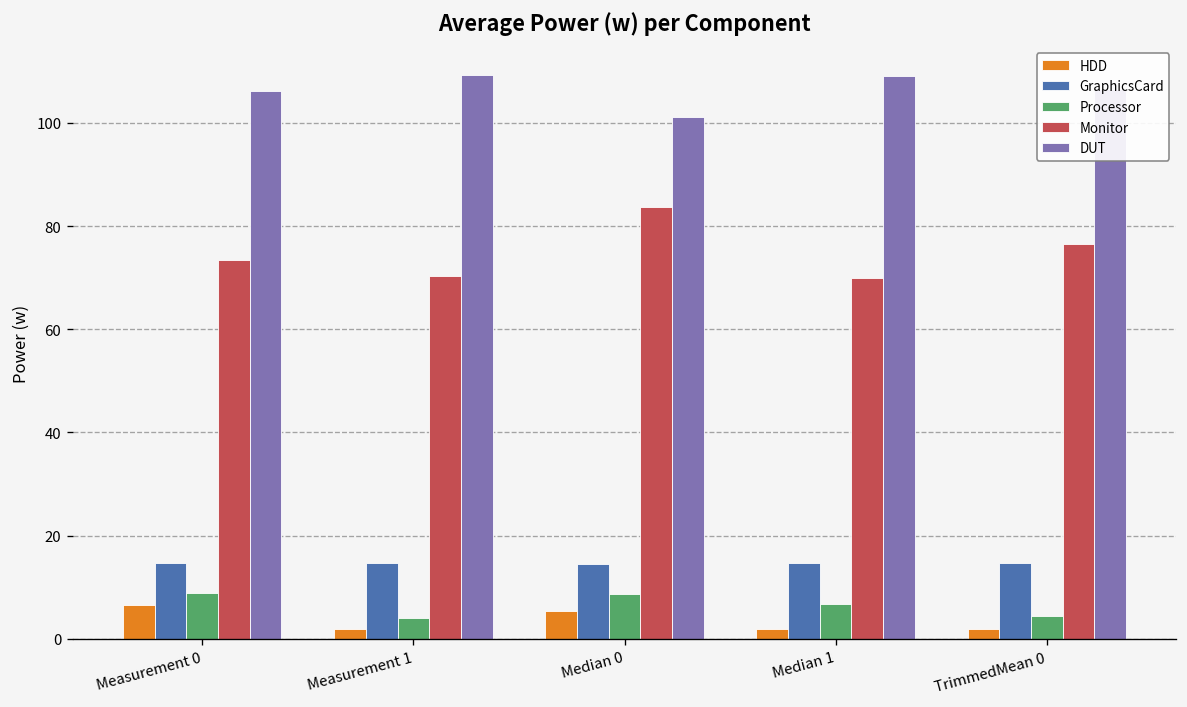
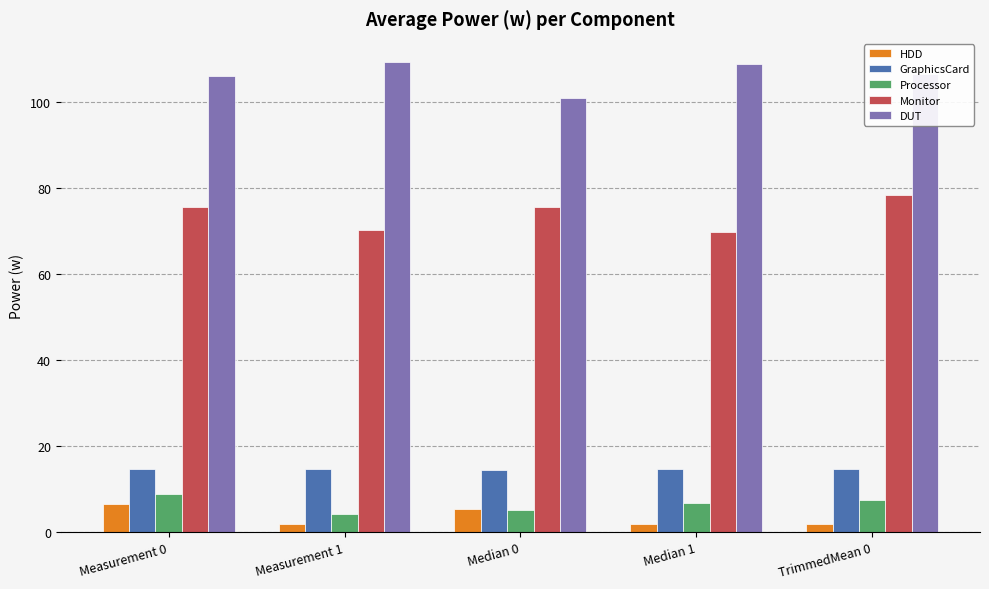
  {
    "HDD": {
      "Measurement 0": 7,
      "Measurement 1": 2,
      "Median 0": 5,
      "Median 1": 2,
      "TrimmedMean 0": 2
    },
    "Processor": {
      "Measurement 0": 9,
      "Measurement 1": 4,
-     "Median 0": 9,
+     "Median 0": 5,
      "Median 1": 7,
-     "TrimmedMean 0": 4
+     "TrimmedMean 0": 8
    },
    "Monitor": {
-     "Measurement 0": 73,
+     "Measurement 0": 76,
      "Measurement 1": 70,
-     "Median 0": 84,
+     "Median 0": 76,
      "Median 1": 70,
-     "TrimmedMean 0": 77
+     "TrimmedMean 0": 78
    }
  }
